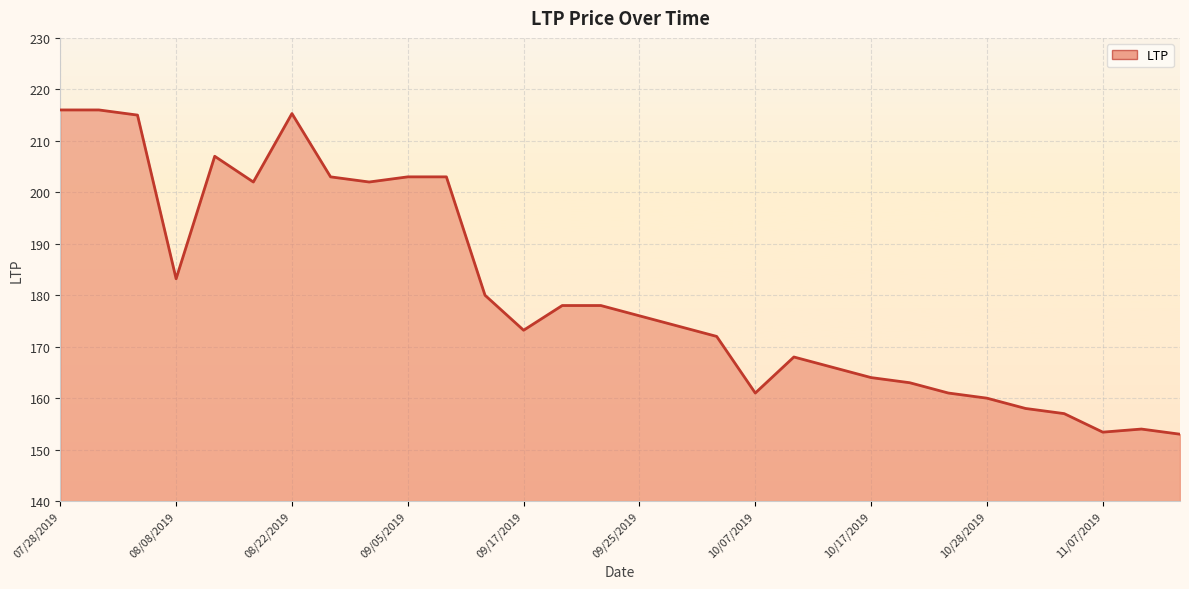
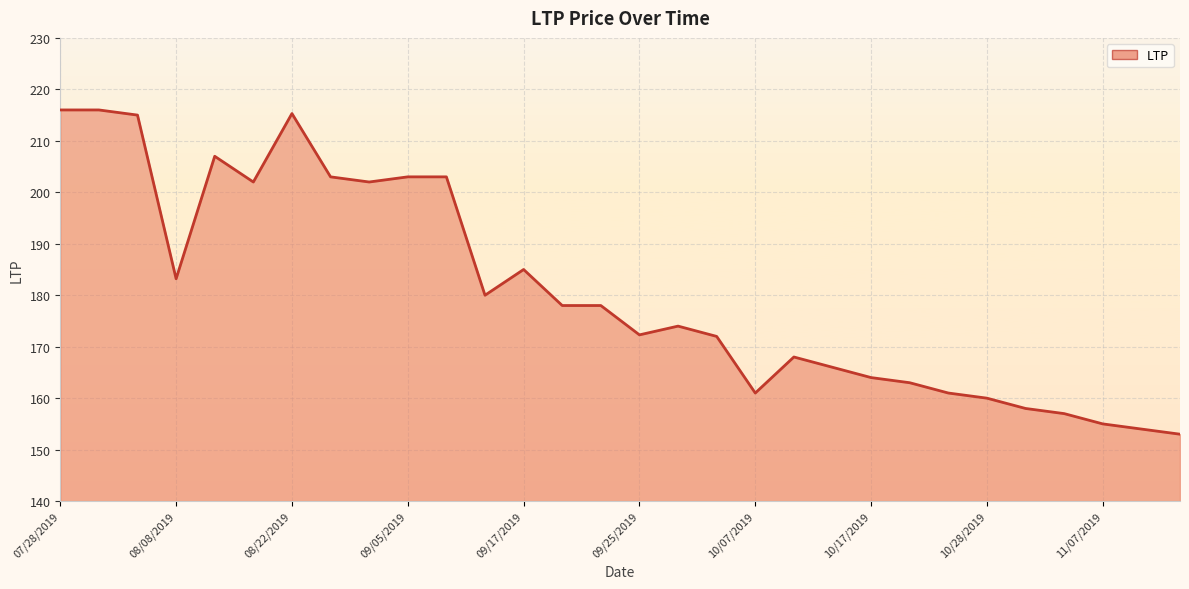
  {
    "07/28/2019": 216,
    "08/08/2019": 183,
    "08/22/2019": 215,
    "09/05/2019": 203,
-   "09/17/2019": 173,
-   "09/25/2019": 176,
+   "09/17/2019": 185,
+   "09/25/2019": 172,
    "10/07/2019": 161,
    "10/17/2019": 164,
    "10/28/2019": 160,
-   "11/07/2019": 153
+   "11/07/2019": 155
  }
